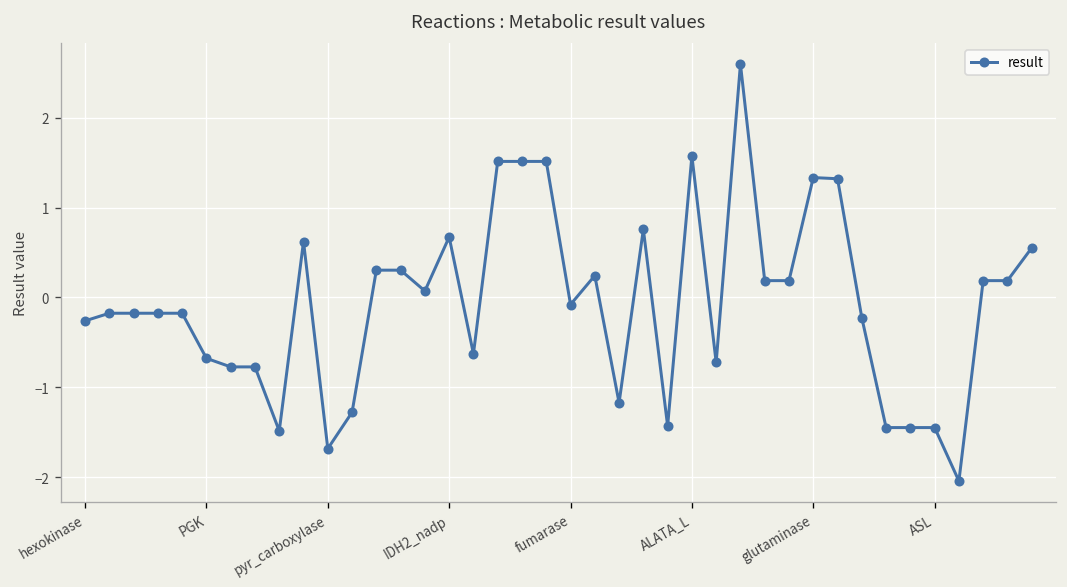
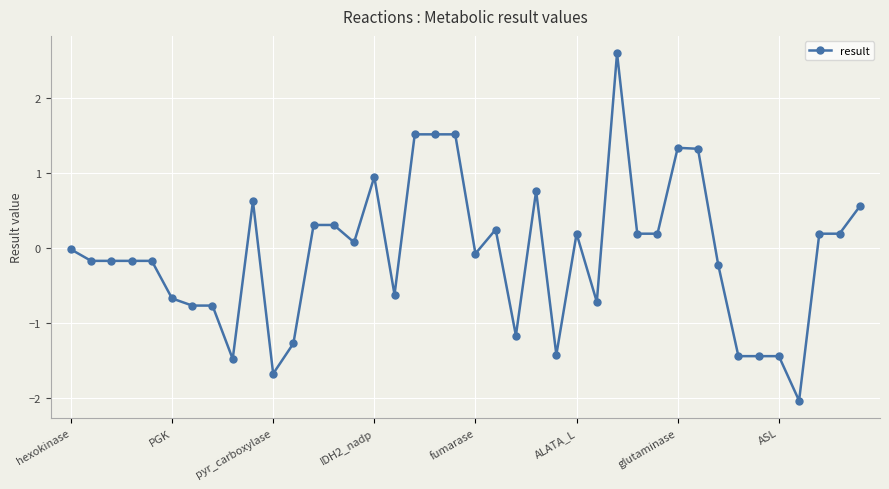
  {
-   "hexokinase": -0.3,
+   "hexokinase": 0.0,
    "PGK": -0.7,
    "pyr_carboxylase": -1.7,
-   "IDH2_nadp": 0.7,
+   "IDH2_nadp": 0.9,
    "fumarase": -0.1,
-   "ALATA_L": 1.6,
+   "ALATA_L": 0.2,
    "glutaminase": 1.3,
    "ASL": -1.4
  }
